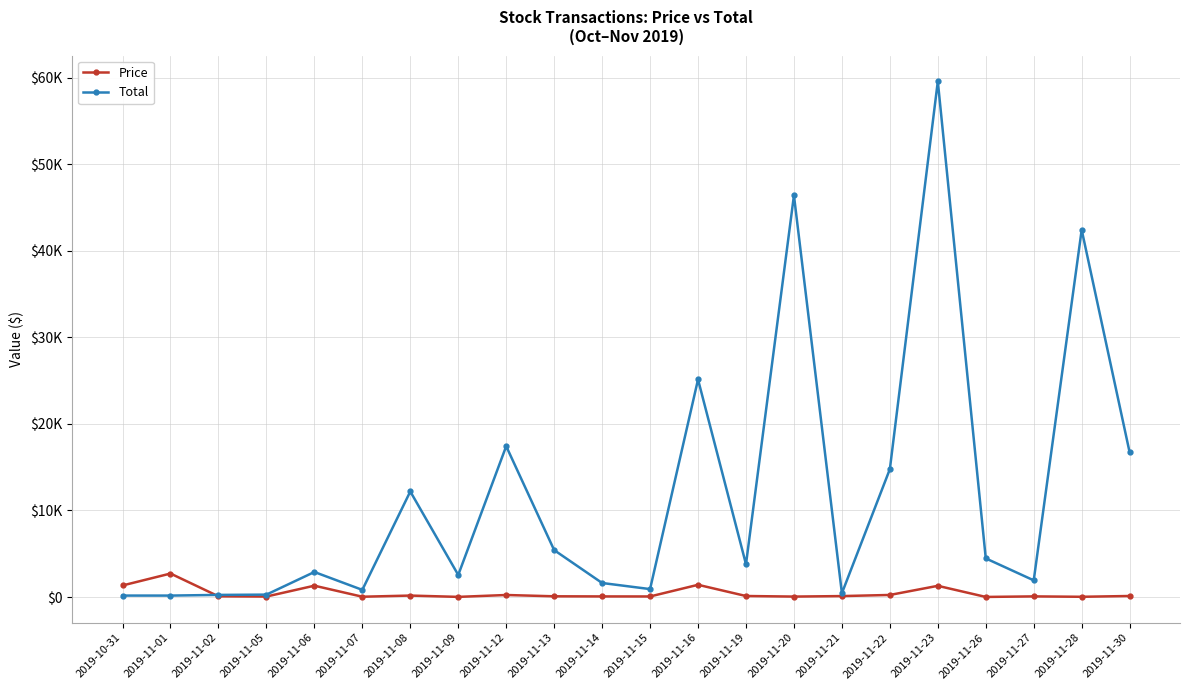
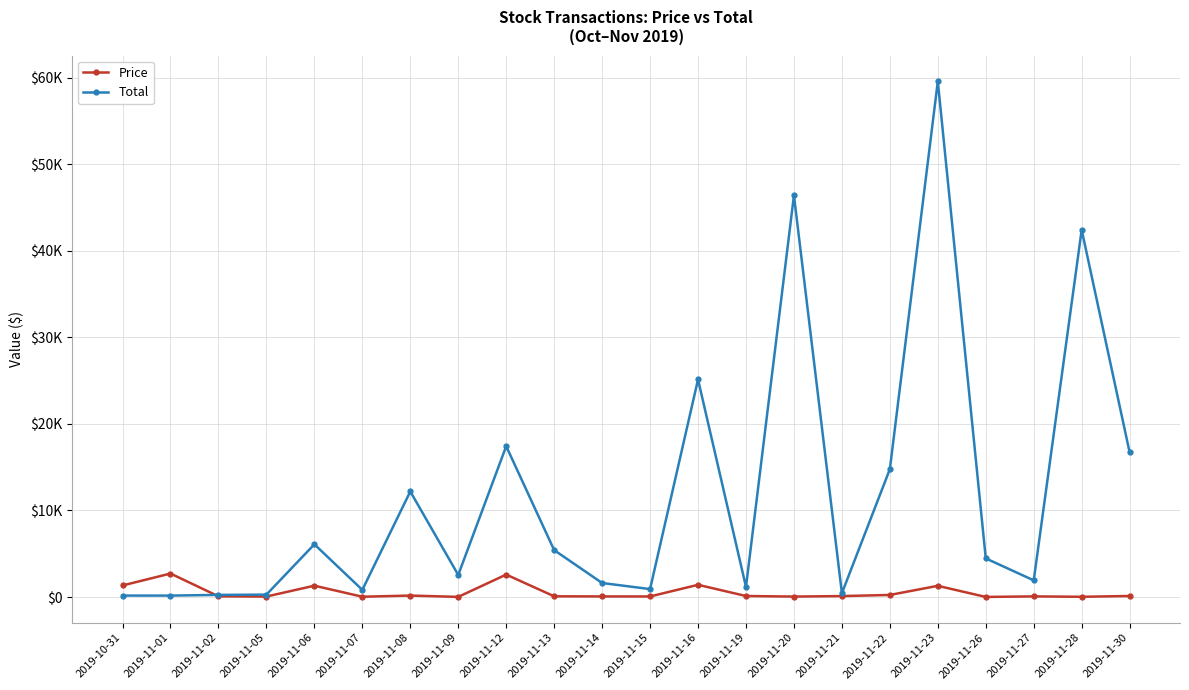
  {
    "Price": {
      "2019-10-31": "$1000",
      "2019-11-01": "$3000",
      "2019-11-06": "$1000",
      "2019-11-07": "$0",
      "2019-11-08": "$0",
      "2019-11-09": "$0",
-     "2019-11-12": "$0",
+     "2019-11-12": "$3000",
      "2019-11-13": "$0",
      "2019-11-14": "$0",
      "2019-11-15": "$0",
      "2019-11-16": "$1000",
      "2019-11-19": "$0",
      "2019-11-20": "$0",
      "2019-11-21": "$0",
      "2019-11-22": "$0",
      "2019-11-23": "$1000",
      "2019-11-26": "$0",
      "2019-11-27": "$0",
      "2019-11-28": "$0",
      "2019-11-30": "$0"
    },
    "Total": {
      "2019-10-31": "$0",
      "2019-11-01": "$0",
-     "2019-11-06": "$3000",
+     "2019-11-06": "$6000",
      "2019-11-07": "$1000",
      "2019-11-08": "$12000",
      "2019-11-09": "$3000",
      "2019-11-12": "$17000",
      "2019-11-13": "$5000",
      "2019-11-14": "$2000",
      "2019-11-15": "$1000",
      "2019-11-16": "$25000",
-     "2019-11-19": "$4000",
+     "2019-11-19": "$1000",
      "2019-11-20": "$46000",
      "2019-11-21": "$0",
      "2019-11-22": "$15000",
      "2019-11-23": "$60000",
      "2019-11-26": "$4000",
      "2019-11-27": "$2000",
      "2019-11-28": "$42000",
      "2019-11-30": "$17000"
    }
  }
